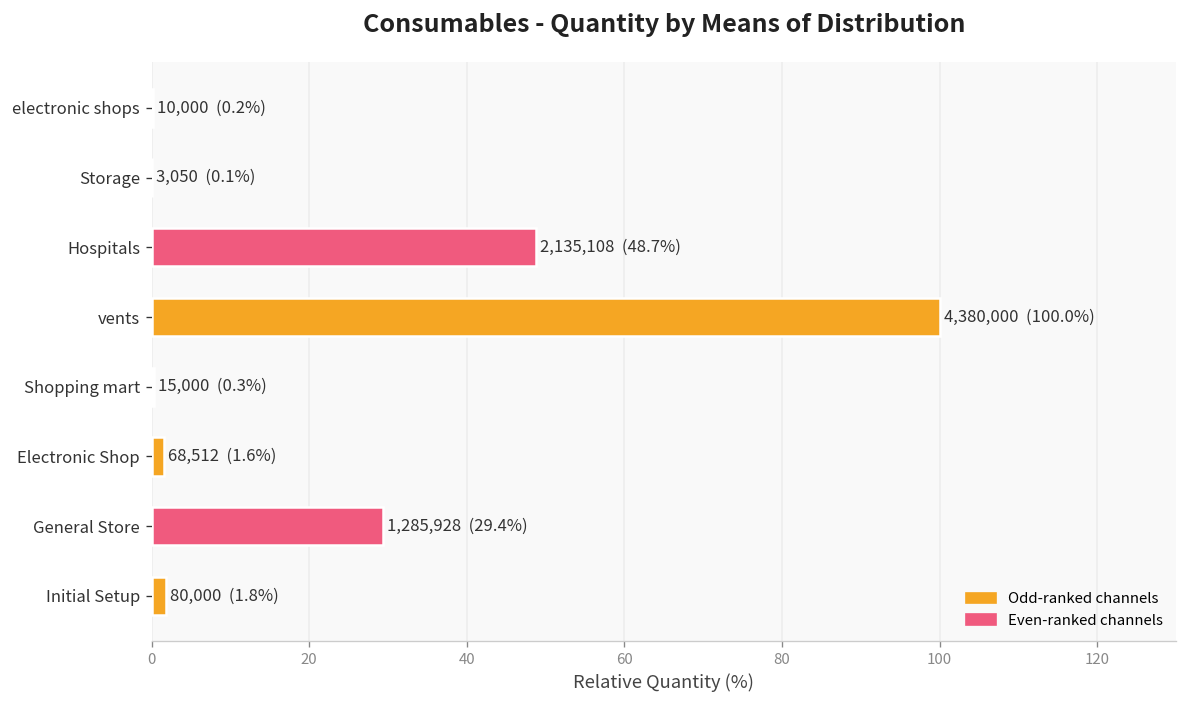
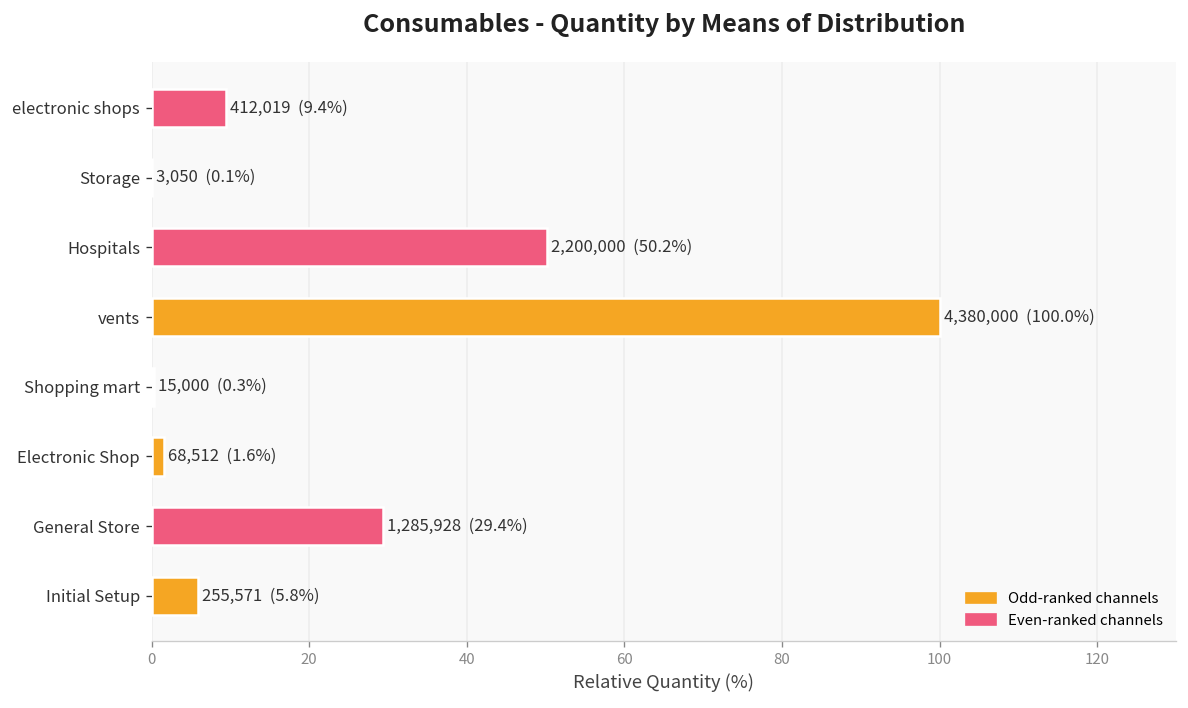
  {
-   "electronic shops": "10,000 (0.2%)",
+   "electronic shops": "412,019 (9.4%)",
    "Storage": "(0.1%)",
-   "Hospitals": "2,135,108 (48.7%)",
+   "Hospitals": "2,200,000 (50.2%)",
    "vents": "(100.0%)",
    "Shopping mart": "(0.3%)",
    "Electronic Shop": "(1.6%)",
    "General Store": "(29.4%)",
-   "Initial Setup": "80,000 (1.8%)"
+   "Initial Setup": "255,571 (5.8%)"
  }
